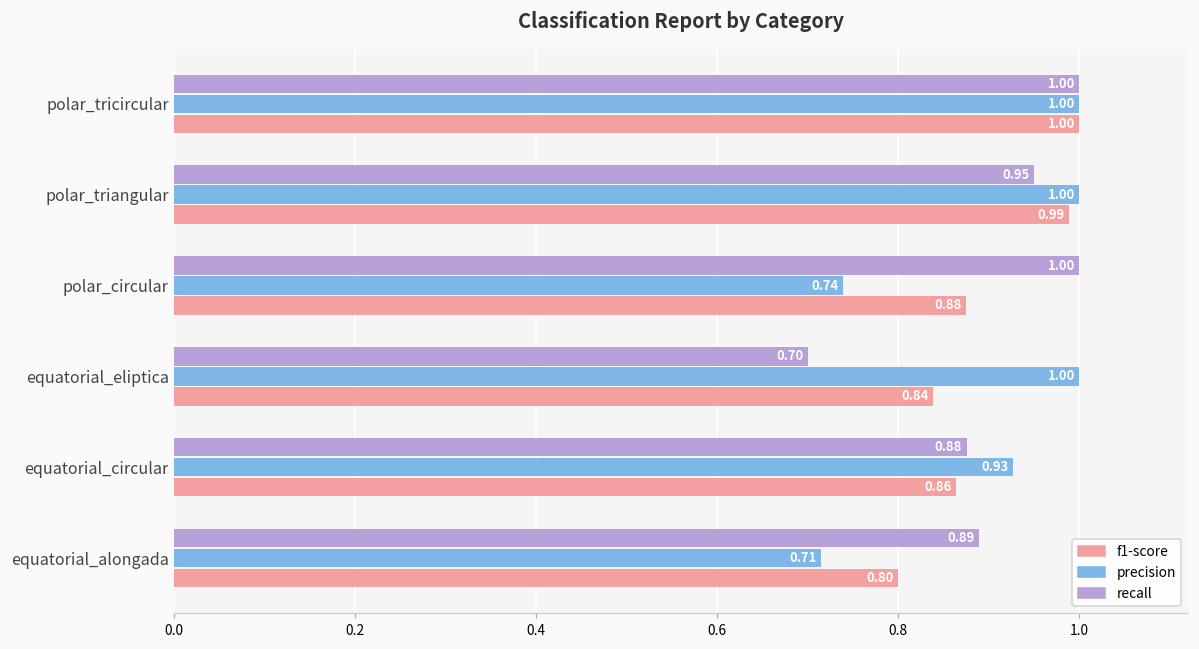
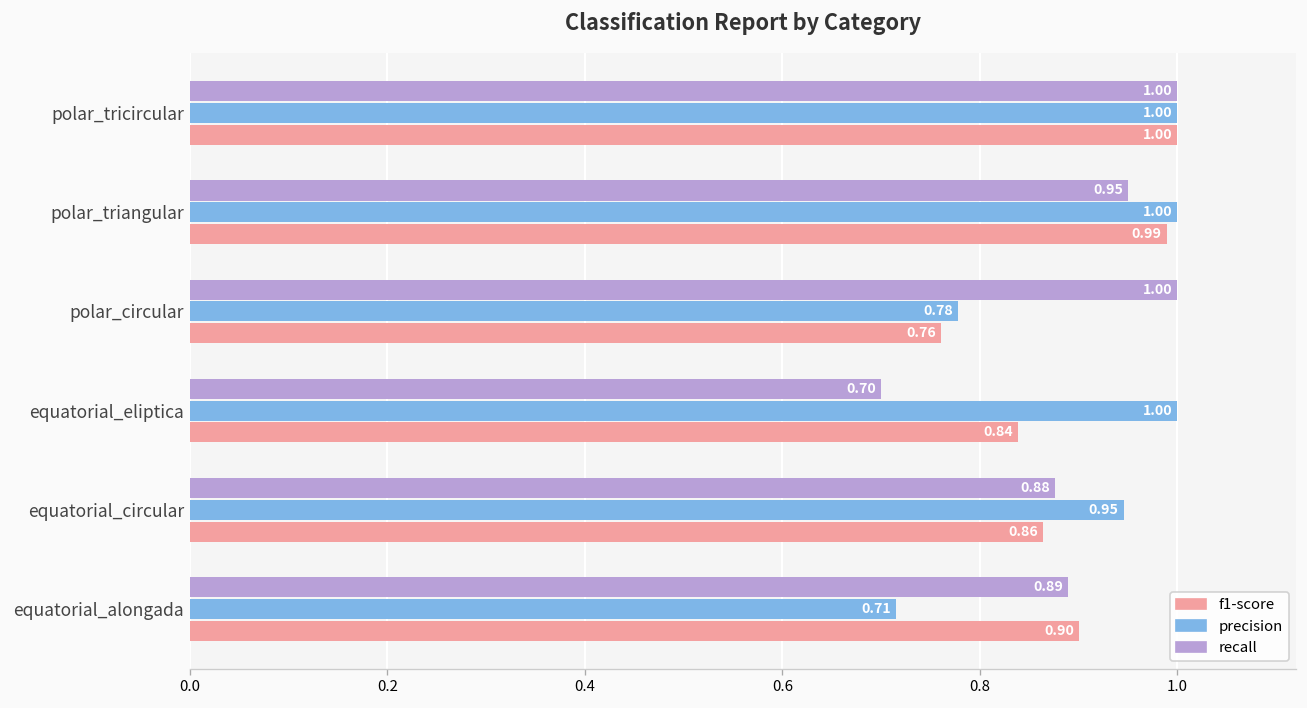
  {
    "f1-score": {
      "polar_tricircular": 1.00,
      "polar_triangular": 0.99,
-     "polar_circular": 0.88,
+     "polar_circular": 0.76,
      "equatorial_eliptica": 0.84,
      "equatorial_circular": 0.86,
-     "equatorial_alongada": 0.80
+     "equatorial_alongada": 0.90
    },
    "precision": {
      "polar_tricircular": 1.00,
      "polar_triangular": 1.00,
-     "polar_circular": 0.74,
+     "polar_circular": 0.78,
      "equatorial_eliptica": 1.00,
-     "equatorial_circular": 0.93,
+     "equatorial_circular": 0.95,
      "equatorial_alongada": 0.71
    },
    "recall": {
      "polar_tricircular": 1.00,
      "polar_triangular": 0.95,
      "polar_circular": 1.00,
      "equatorial_eliptica": 0.70,
      "equatorial_circular": 0.88,
      "equatorial_alongada": 0.89
    }
  }
